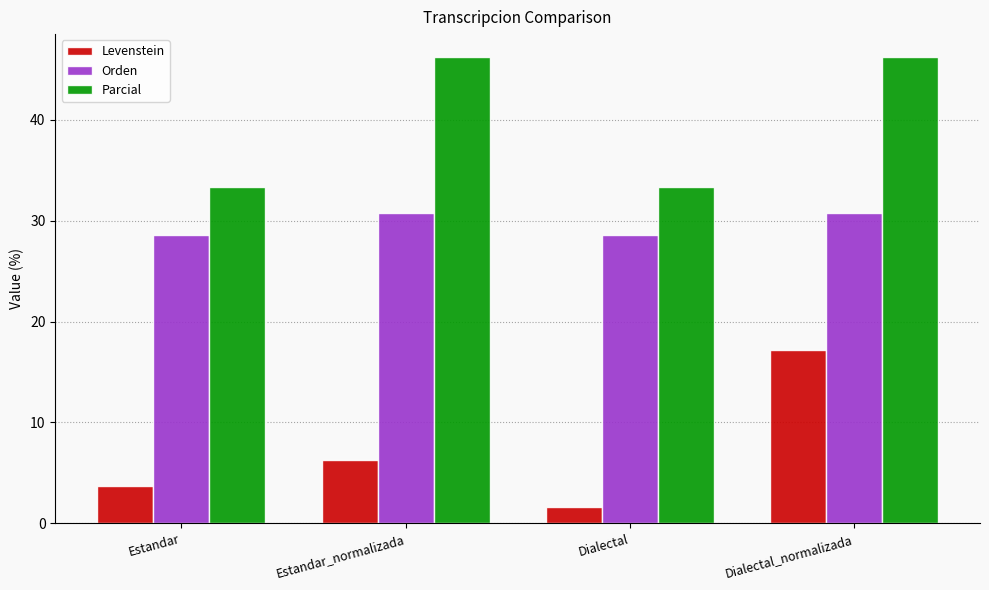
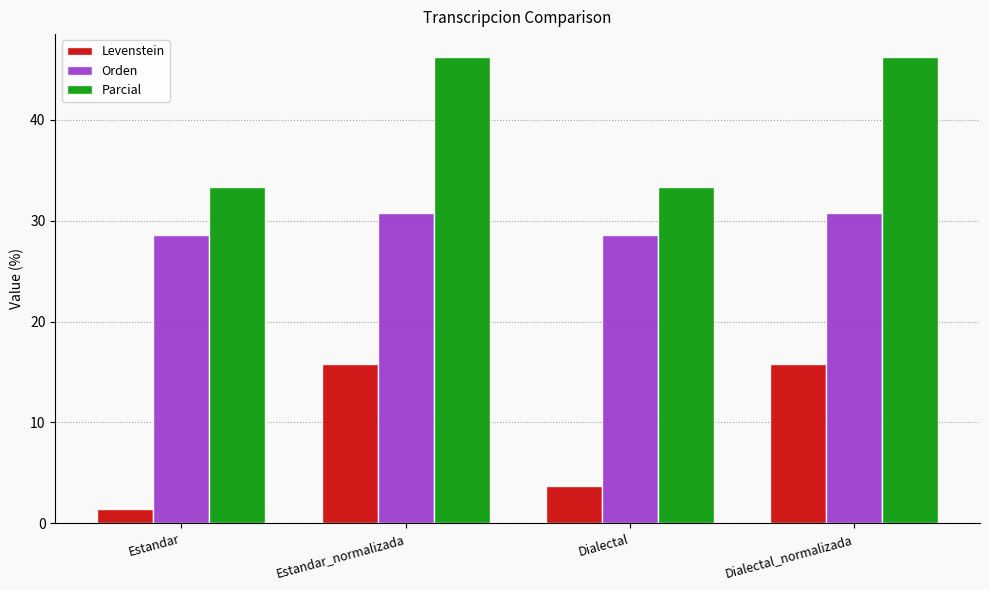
  {
    "Levenstein": {
-     "Estandar": 3.7,
-     "Estandar_normalizada": 6.3,
-     "Dialectal": 1.6,
-     "Dialectal_normalizada": 17.1
+     "Estandar": 1.5,
+     "Estandar_normalizada": 15.8,
+     "Dialectal": 3.7,
+     "Dialectal_normalizada": 15.8
    },
    "Orden": {
      "Estandar": 28.6,
      "Estandar_normalizada": 30.8,
      "Dialectal": 28.6,
      "Dialectal_normalizada": 30.8
    },
    "Parcial": {
      "Estandar": 33.3,
      "Estandar_normalizada": 46.2,
      "Dialectal": 33.3,
      "Dialectal_normalizada": 46.2
    }
  }
